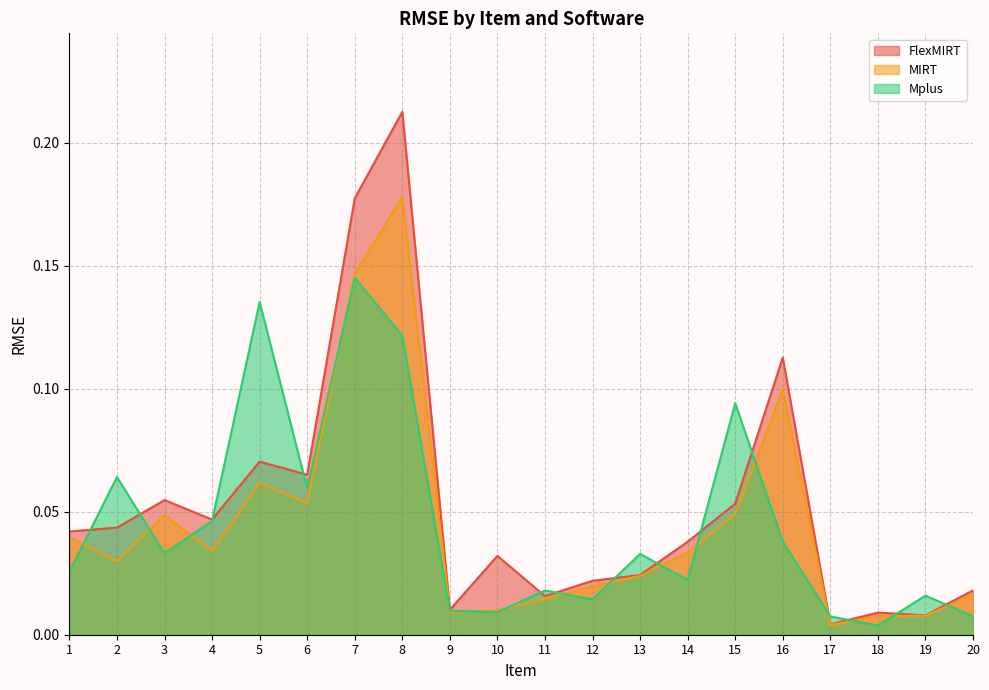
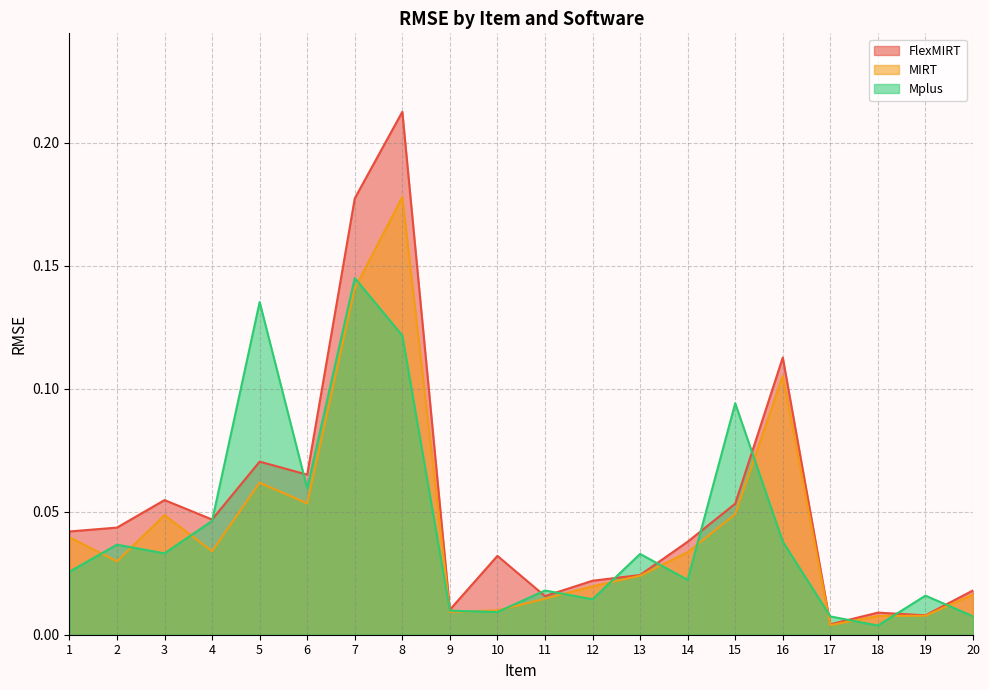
  {
    "FlexMIRT": {
      "1": 0.042,
      "2": 0.044,
      "3": 0.055,
      "5": 0.070,
      "6": 0.065,
      "7": 0.177,
      "8": 0.213,
      "10": 0.032,
      "11": 0.016,
      "12": 0.022,
      "14": 0.038,
      "15": 0.053,
      "16": 0.113,
      "18": 0.009,
      "20": 0.018
    },
    "MIRT": {
      "1": 0.040,
      "2": 0.030,
      "3": 0.049,
      "4": 0.034,
      "5": 0.062,
      "6": 0.053,
-     "7": 0.147,
+     "7": 0.141,
      "8": 0.178,
      "11": 0.015,
      "12": 0.020,
      "14": 0.034,
      "15": 0.049,
-     "16": 0.100,
+     "16": 0.105,
      "18": 0.008,
      "20": 0.016
    },
    "Mplus": {
      "1": 0.026,
-     "2": 0.064,
+     "2": 0.037,
      "3": 0.033,
      "5": 0.135,
      "6": 0.059,
      "7": 0.145,
      "8": 0.122,
      "11": 0.018,
      "12": 0.014,
      "13": 0.033,
      "14": 0.022,
      "15": 0.094,
      "16": 0.038,
      "17": 0.007,
      "18": 0.004,
      "19": 0.016,
      "20": 0.007
    }
  }
